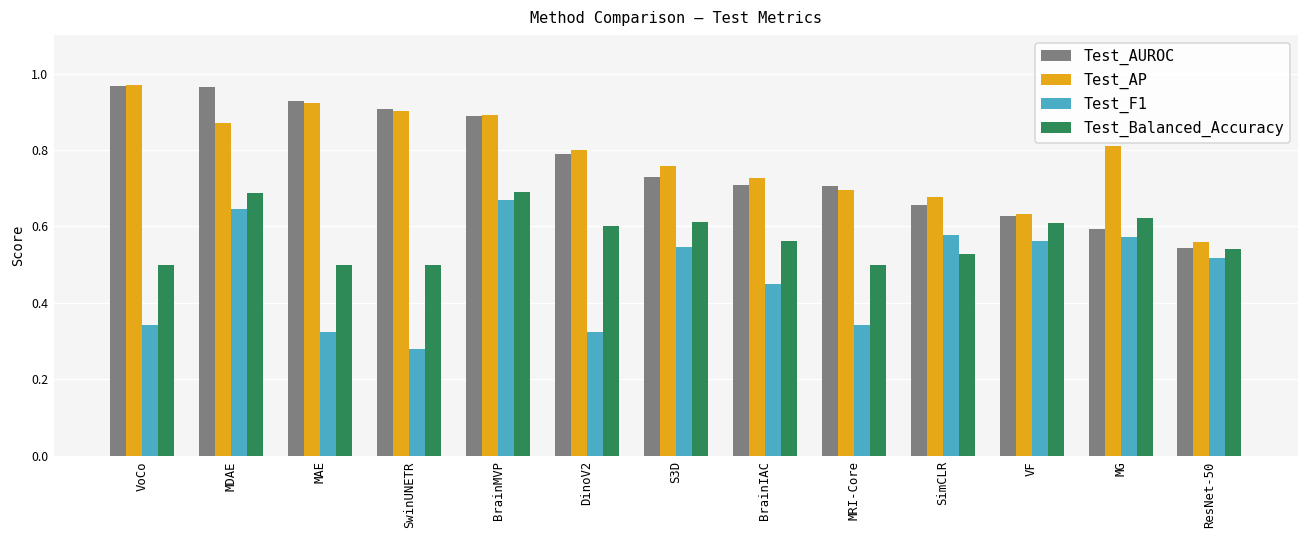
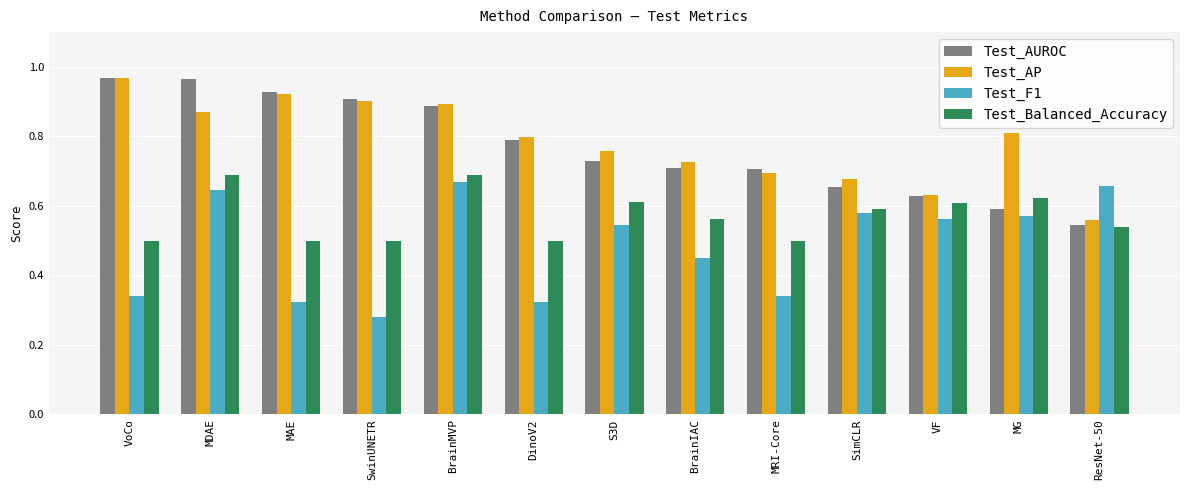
  {
    "Test_AUROC": {
      "VoCo": 0.97,
      "MDAE": 0.97,
      "MAE": 0.93,
      "SwinUNETR": 0.91,
      "BrainMVP": 0.89,
      "DinoV2": 0.79,
      "S3D": 0.73,
      "BrainIAC": 0.71,
      "MRI-Core": 0.71,
      "SimCLR": 0.66,
      "VF": 0.63,
      "MG": 0.59,
      "ResNet-50": 0.54
    },
    "Test_AP": {
      "VoCo": 0.97,
      "MDAE": 0.87,
      "MAE": 0.92,
      "SwinUNETR": 0.90,
      "BrainMVP": 0.89,
      "DinoV2": 0.80,
      "S3D": 0.76,
      "BrainIAC": 0.73,
      "MRI-Core": 0.70,
      "SimCLR": 0.68,
      "VF": 0.63,
      "MG": 0.81,
      "ResNet-50": 0.56
    },
    "Test_F1": {
      "VoCo": 0.34,
      "MDAE": 0.65,
      "MAE": 0.32,
      "SwinUNETR": 0.28,
      "BrainMVP": 0.67,
      "DinoV2": 0.32,
      "S3D": 0.55,
      "BrainIAC": 0.45,
      "MRI-Core": 0.34,
      "SimCLR": 0.58,
      "VF": 0.56,
      "MG": 0.57,
-     "ResNet-50": 0.52
+     "ResNet-50": 0.66
    },
    "Test_Balanced_Accuracy": {
      "VoCo": 0.50,
      "MDAE": 0.69,
      "MAE": 0.50,
      "SwinUNETR": 0.50,
      "BrainMVP": 0.69,
-     "DinoV2": 0.6,
+     "DinoV2": 0.5,
      "S3D": 0.61,
      "BrainIAC": 0.56,
      "MRI-Core": 0.50,
-     "SimCLR": 0.53,
+     "SimCLR": 0.59,
      "VF": 0.61,
      "MG": 0.62,
      "ResNet-50": 0.54
    }
  }
